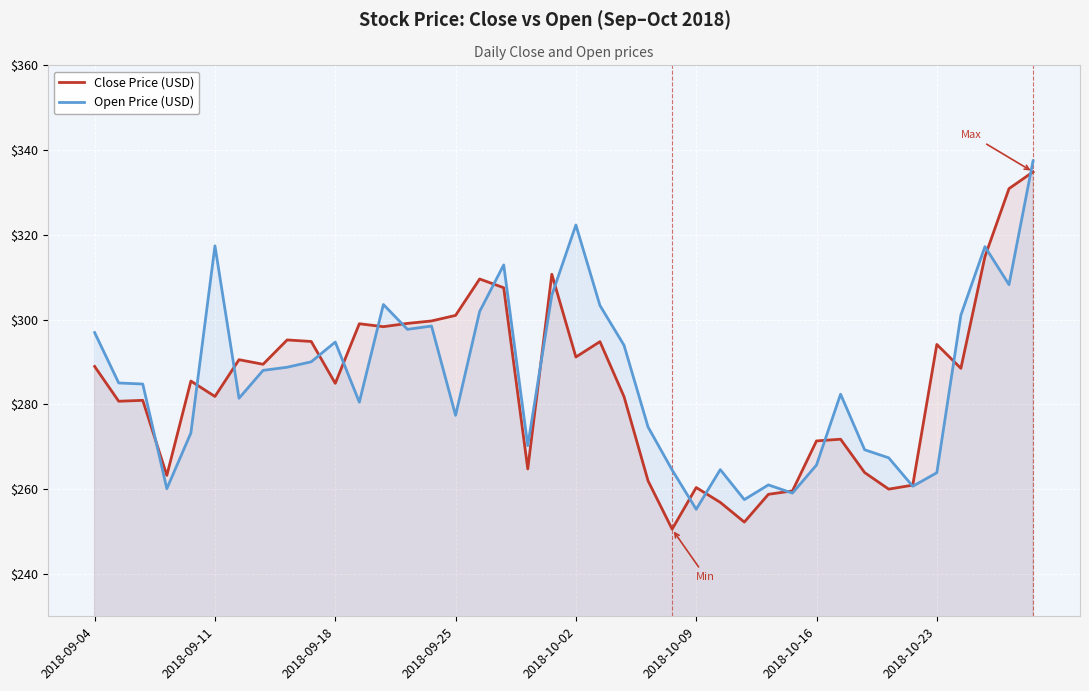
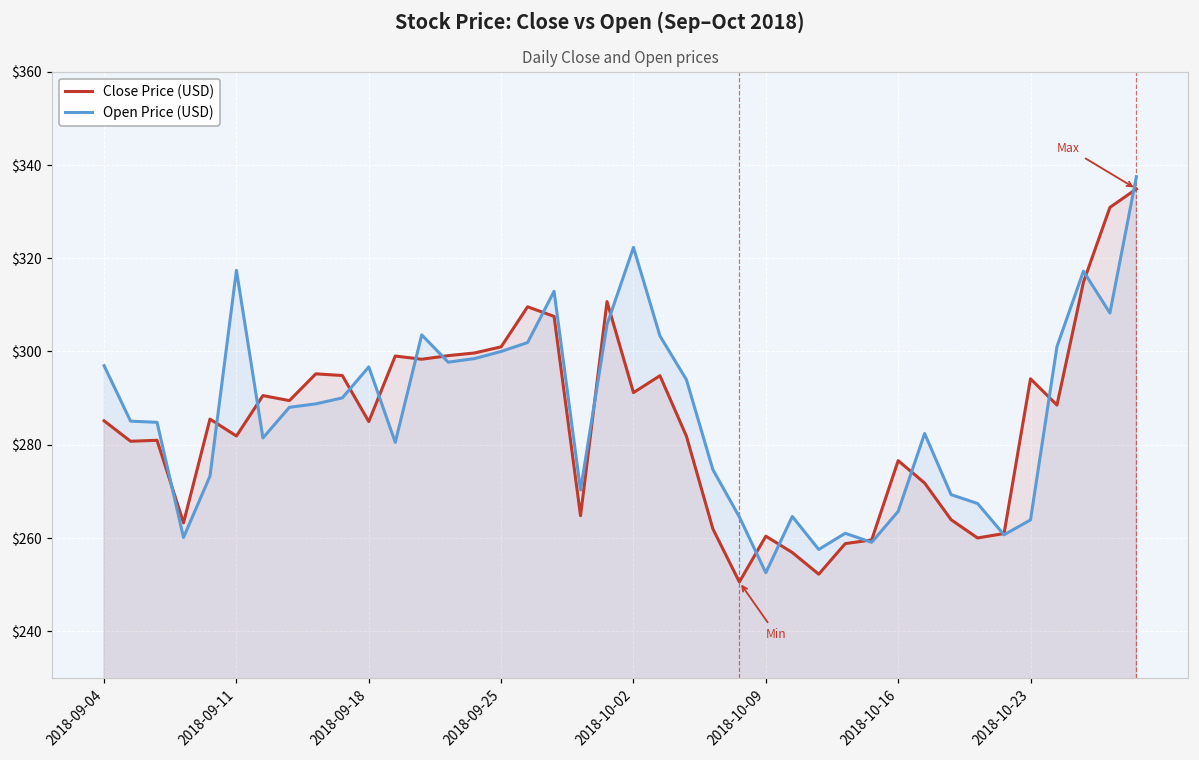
  {
    "Close Price (USD)": {
-     "2018-09-04": "$289",
+     "2018-09-04": "$285",
      "2018-09-11": "$282",
      "2018-09-18": "$285",
      "2018-09-25": "$301",
      "2018-10-02": "$291",
      "2018-10-09": "$260",
-     "2018-10-16": "$271",
+     "2018-10-16": "$277",
      "2018-10-23": "$294"
    },
    "Open Price (USD)": {
      "2018-09-04": "$297",
      "2018-09-11": "$317",
-     "2018-09-18": "$295",
-     "2018-09-25": "$277",
+     "2018-09-18": "$297",
+     "2018-09-25": "$300",
      "2018-10-02": "$322",
-     "2018-10-09": "$255",
+     "2018-10-09": "$253",
      "2018-10-16": "$266",
      "2018-10-23": "$264"
    }
  }
